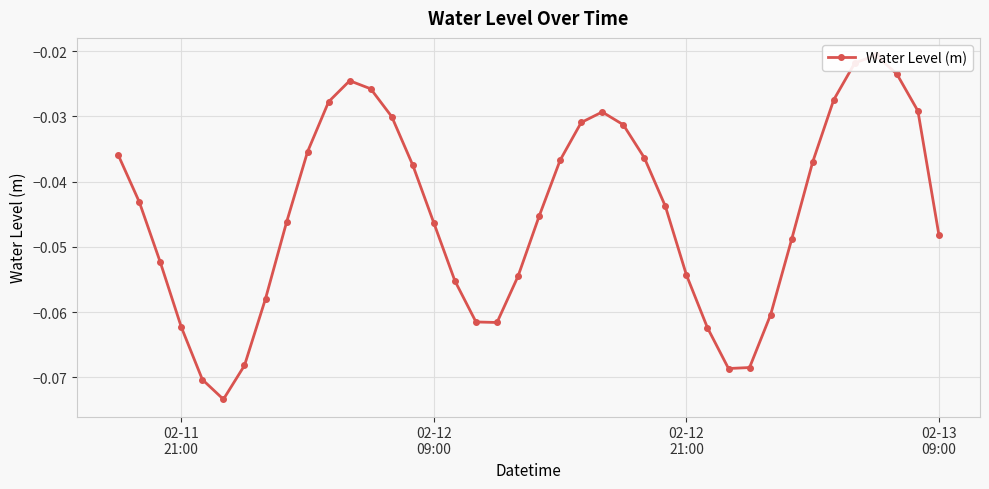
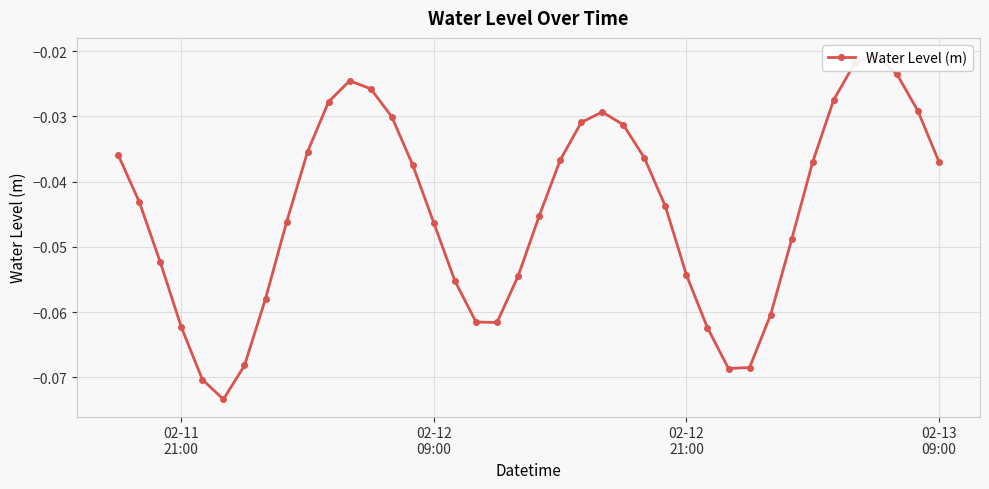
  {
    "02-11 21:00": -0.062,
    "02-12 09:00": -0.046,
    "02-12 21:00": -0.054,
-   "02-13 09:00": -0.048
+   "02-13 09:00": -0.037
  }
